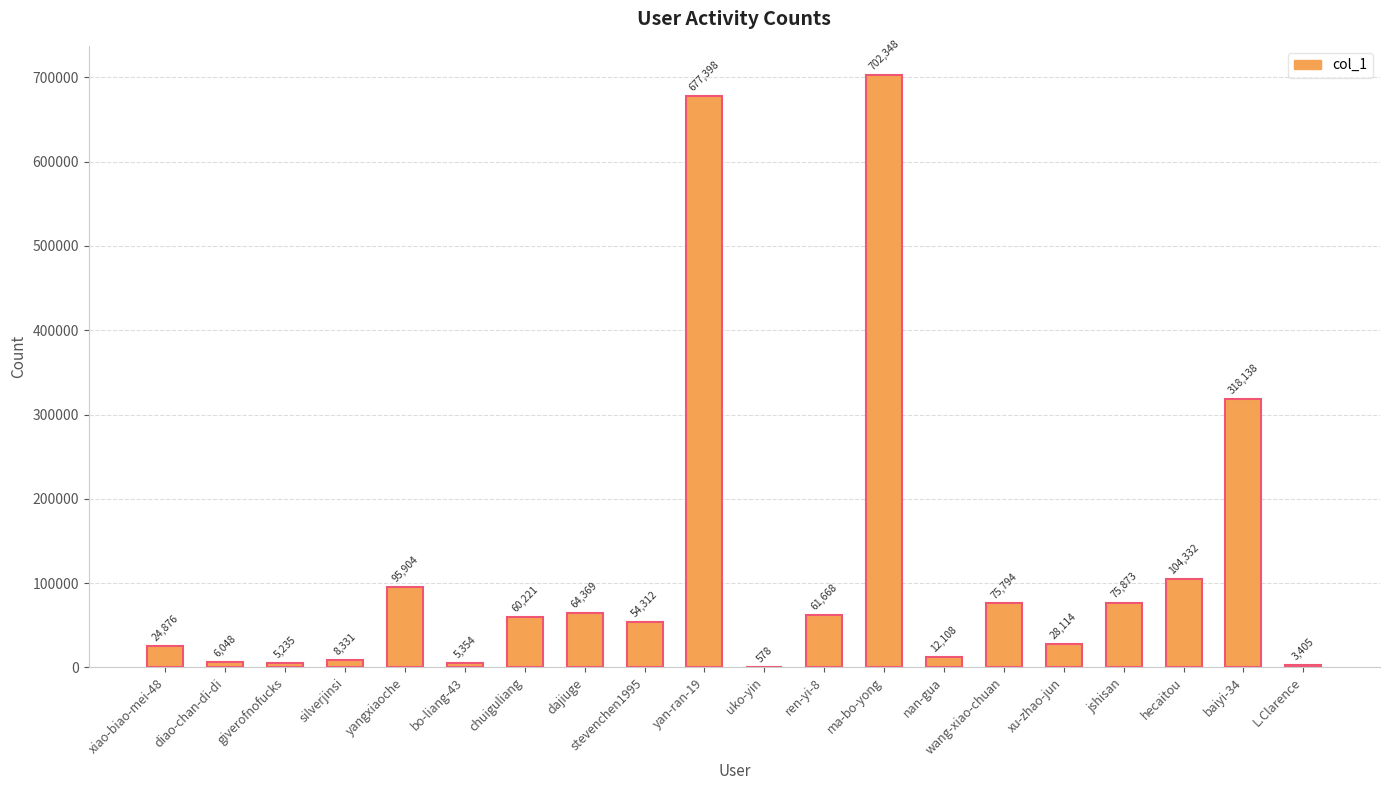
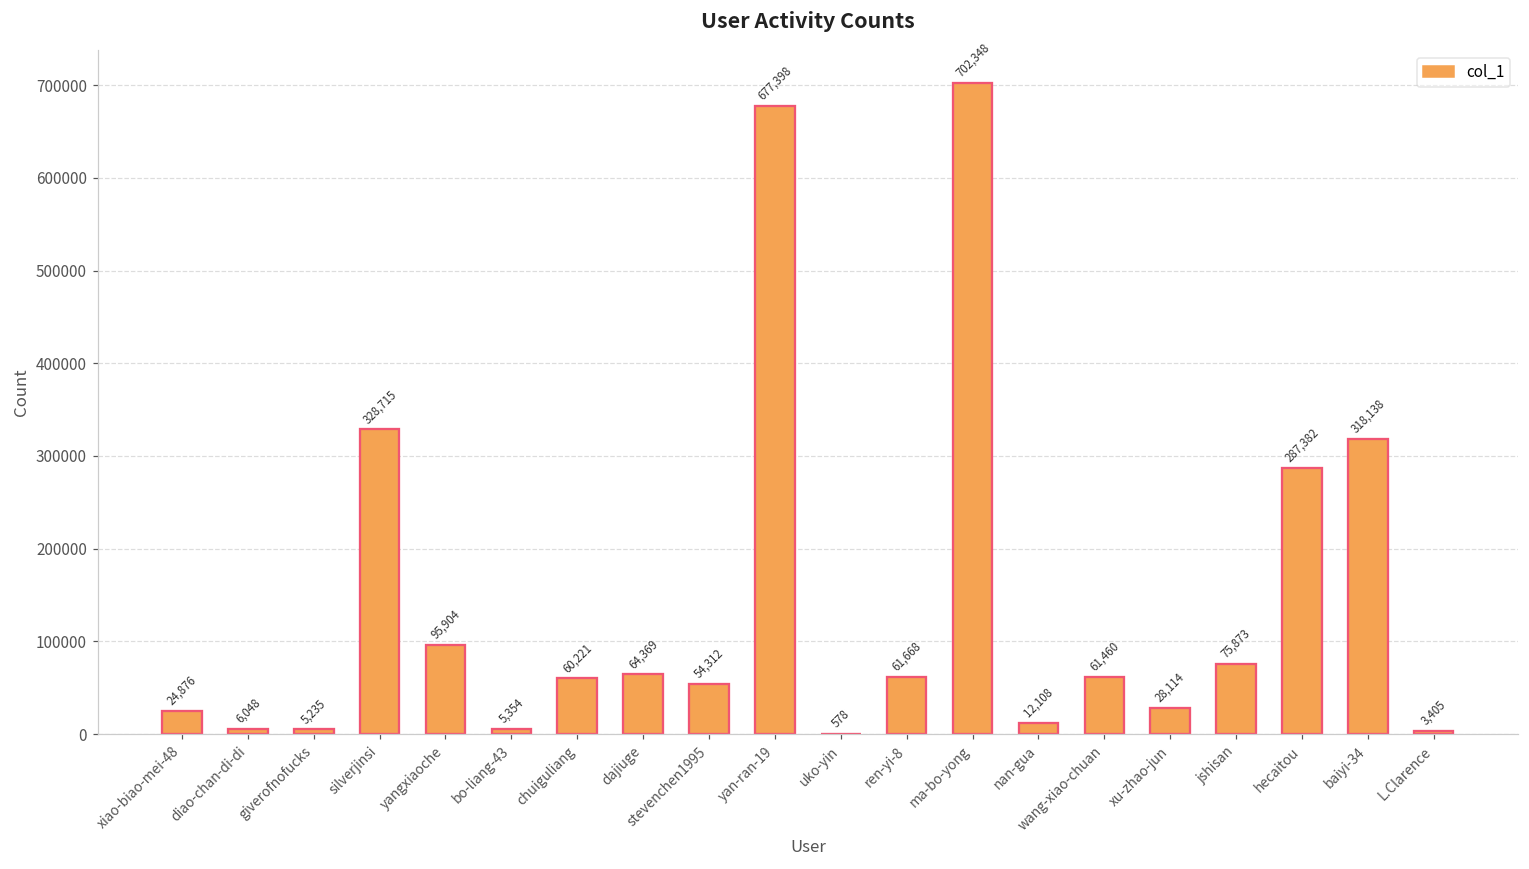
  {
    "xiao-biao-mei-48": "24,876",
    "diao-chan-di-di": "6,048",
    "giverofnofucks": "5,235",
-   "silverjinsi": "8,331",
+   "silverjinsi": "328,715",
    "yangxiaoche": "95,904",
    "bo-liang-43": "5,354",
    "chuiguliang": "60,221",
    "dajiuge": "64,369",
    "stevenchen1995": "54,312",
    "yan-ran-19": "677,398",
    "uko-yin": "578",
    "ren-yi-8": "61,668",
    "ma-bo-yong": "702,348",
    "nan-gua": "12,108",
-   "wang-xiao-chuan": "75,794",
+   "wang-xiao-chuan": "61,460",
    "xu-zhao-jun": "28,114",
    "jshisan": "75,873",
-   "hecaitou": "104,332",
+   "hecaitou": "287,382",
    "baiyi-34": "318,138",
    "L.Clarence": "3,405"
  }
